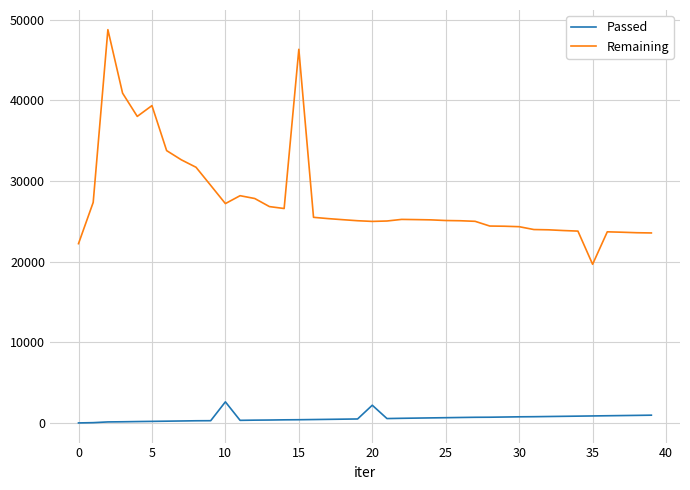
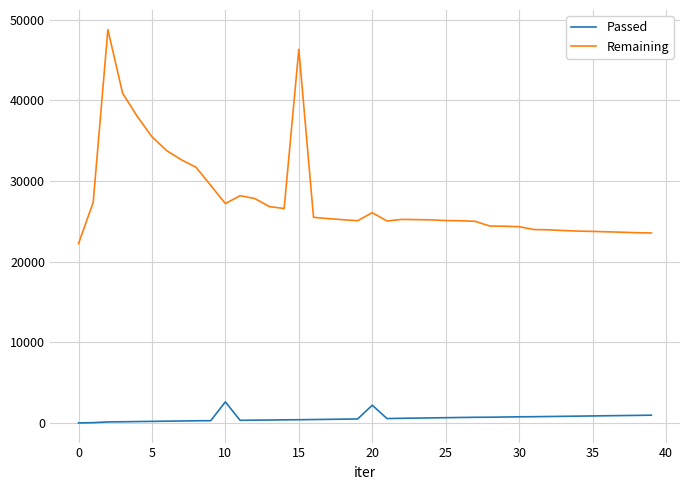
  {
    "Passed": {
      "0": 0,
      "5": 0,
      "10": 3000,
      "15": 0,
      "20": 2000,
      "25": 1000,
      "30": 1000,
      "35": 1000
    },
    "Remaining": {
      "0": 22000,
-     "5": 39000,
+     "5": 35000,
      "10": 27000,
      "15": 46000,
-     "20": 25000,
+     "20": 26000,
      "25": 25000,
      "30": 24000,
-     "35": 20000
+     "35": 24000
    }
  }
